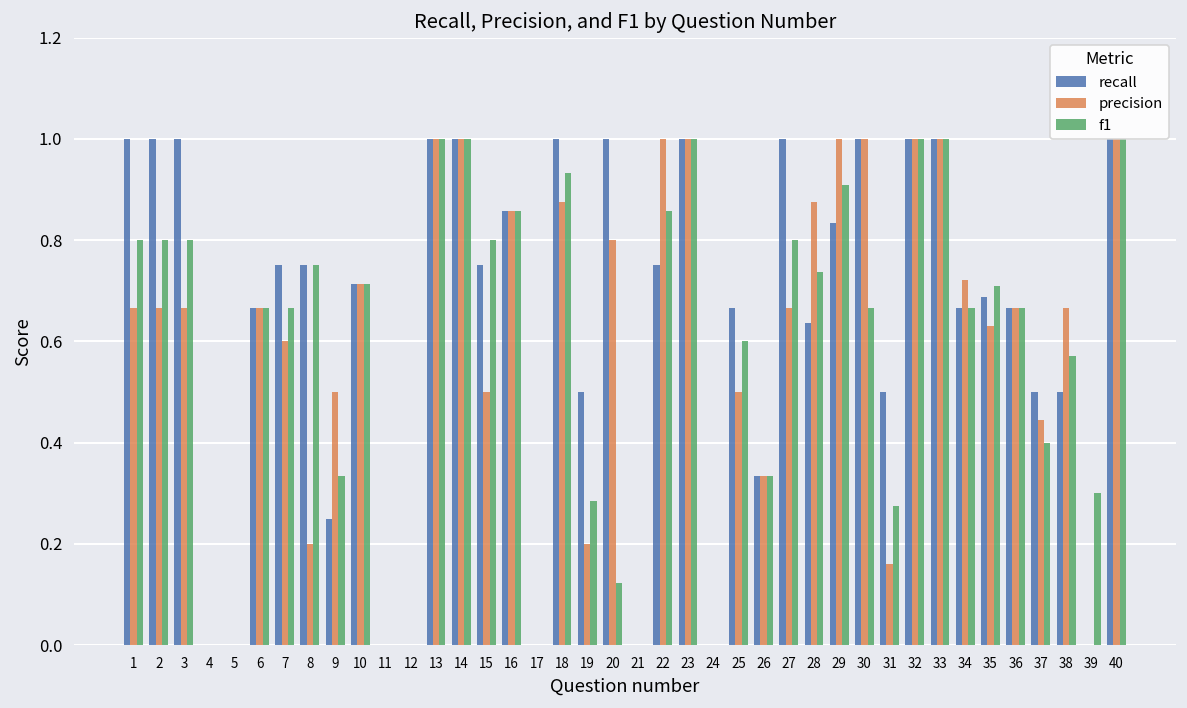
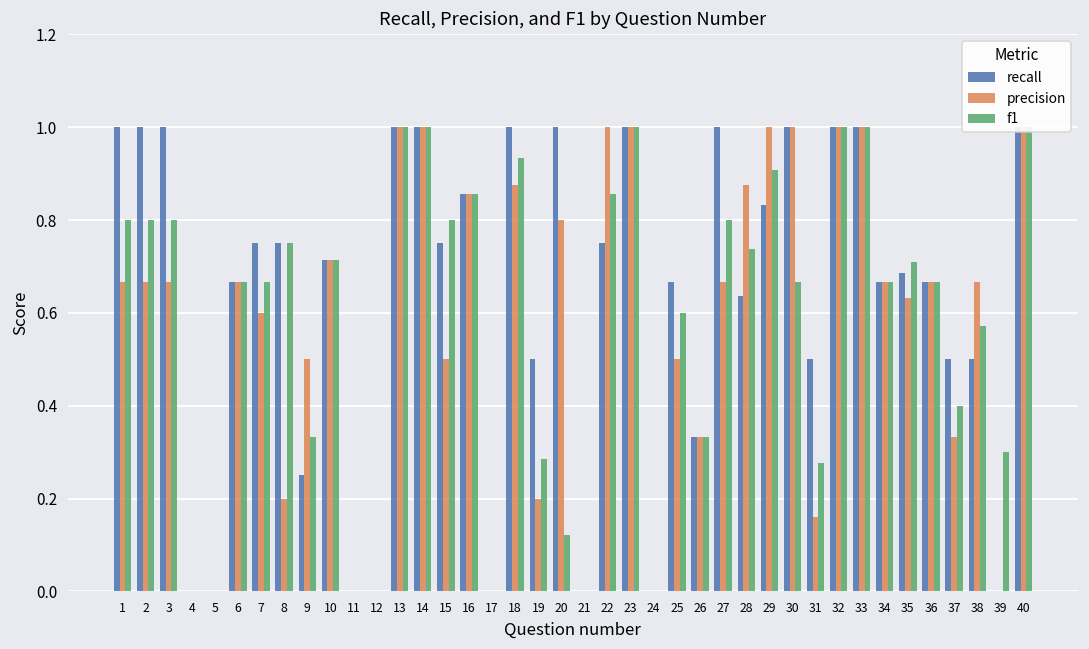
  {
    "recall": {
      "1": 1.00,
      "2": 1.00,
      "3": 1.00,
      "4": 0.00,
      "5": 0.00,
      "6": 0.67,
      "7": 0.75,
      "8": 0.75,
      "9": 0.25,
      "10": 0.71,
      "11": 0.00,
      "12": 0.00,
      "13": 1.00,
      "14": 1.00,
      "15": 0.75,
      "16": 0.86,
      "17": 0.00,
      "18": 1.00,
      "19": 0.50,
      "20": 1.00,
      "21": 0.00,
      "22": 0.75,
      "23": 1.00,
      "24": 0.00,
      "25": 0.67,
      "26": 0.33,
      "27": 1.00,
      "28": 0.64,
      "29": 0.83,
      "30": 1.00,
      "31": 0.50,
      "32": 1.00,
      "33": 1.00,
      "34": 0.67,
      "35": 0.69,
      "36": 0.67,
      "37": 0.50,
      "38": 0.50,
      "39": 0.00
    },
    "precision": {
      "1": 0.67,
      "2": 0.67,
      "3": 0.67,
      "4": 0.00,
      "5": 0.00,
      "6": 0.67,
      "7": 0.60,
      "8": 0.20,
      "9": 0.50,
      "10": 0.71,
      "11": 0.00,
      "12": 0.00,
      "13": 1.00,
      "14": 1.00,
      "15": 0.50,
      "16": 0.86,
      "17": 0.00,
      "18": 0.88,
      "19": 0.20,
      "20": 0.80,
      "21": 0.00,
      "22": 1.00,
      "23": 1.00,
      "24": 0.00,
      "25": 0.50,
      "26": 0.33,
      "27": 0.67,
      "28": 0.88,
      "29": 1.00,
      "30": 1.00,
      "31": 0.16,
      "32": 1.00,
      "33": 1.00,
-     "34": 0.72,
+     "34": 0.67,
      "35": 0.63,
      "36": 0.67,
-     "37": 0.45,
+     "37": 0.33,
      "38": 0.67,
      "39": 0.00
    },
    "f1": {
      "1": 0.80,
      "2": 0.80,
      "3": 0.80,
      "4": 0.00,
      "5": 0.00,
      "6": 0.67,
      "7": 0.67,
      "8": 0.75,
      "9": 0.33,
      "10": 0.71,
      "11": 0.00,
      "12": 0.00,
      "13": 1.00,
      "14": 1.00,
      "15": 0.80,
      "16": 0.86,
      "17": 0.00,
      "18": 0.93,
      "19": 0.29,
      "20": 0.12,
      "21": 0.00,
      "22": 0.86,
      "23": 1.00,
      "24": 0.00,
      "25": 0.60,
      "26": 0.33,
      "27": 0.80,
      "28": 0.74,
      "29": 0.91,
      "30": 0.67,
      "31": 0.28,
      "32": 1.00,
      "33": 1.00,
      "34": 0.67,
      "35": 0.71,
      "36": 0.67,
      "37": 0.40,
      "38": 0.57,
      "39": 0.30
    }
  }
